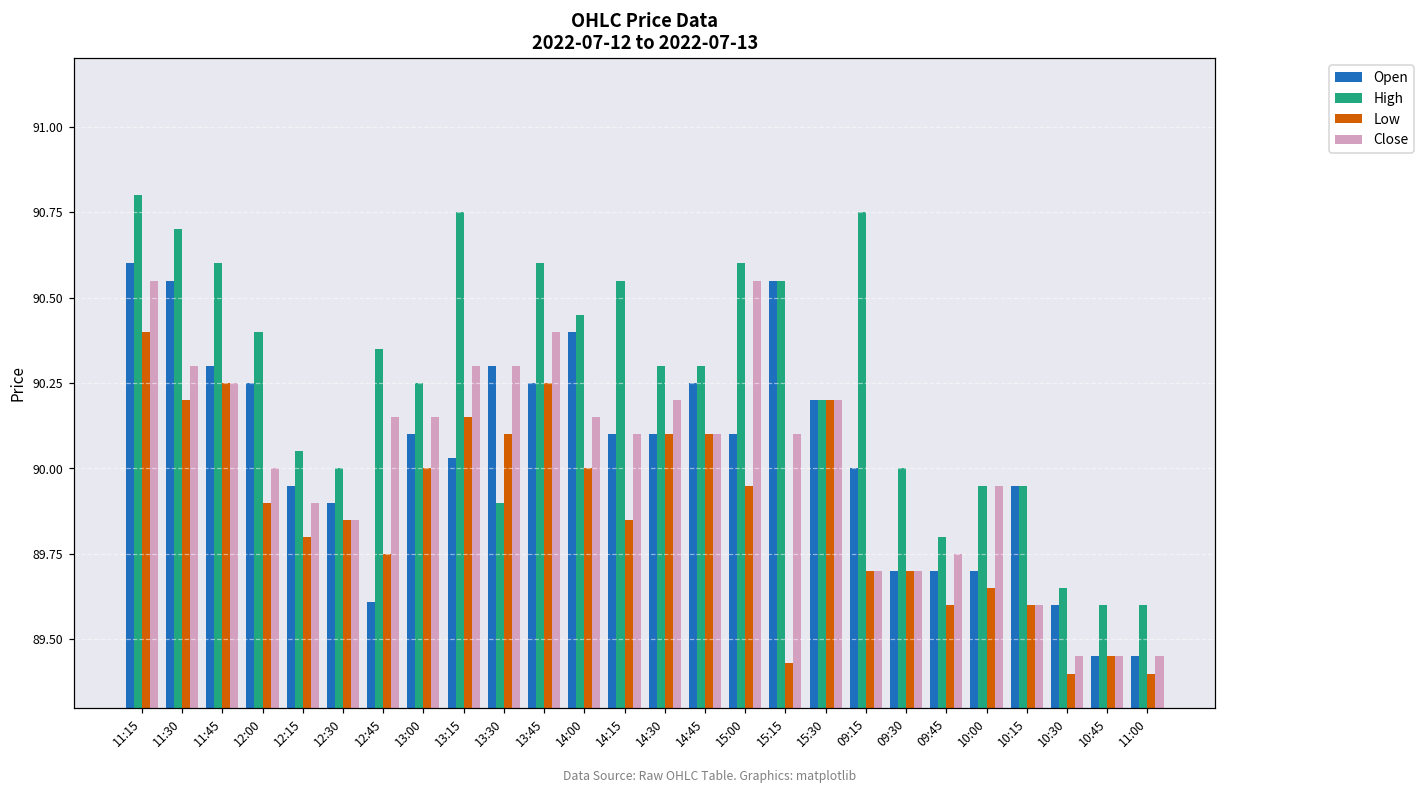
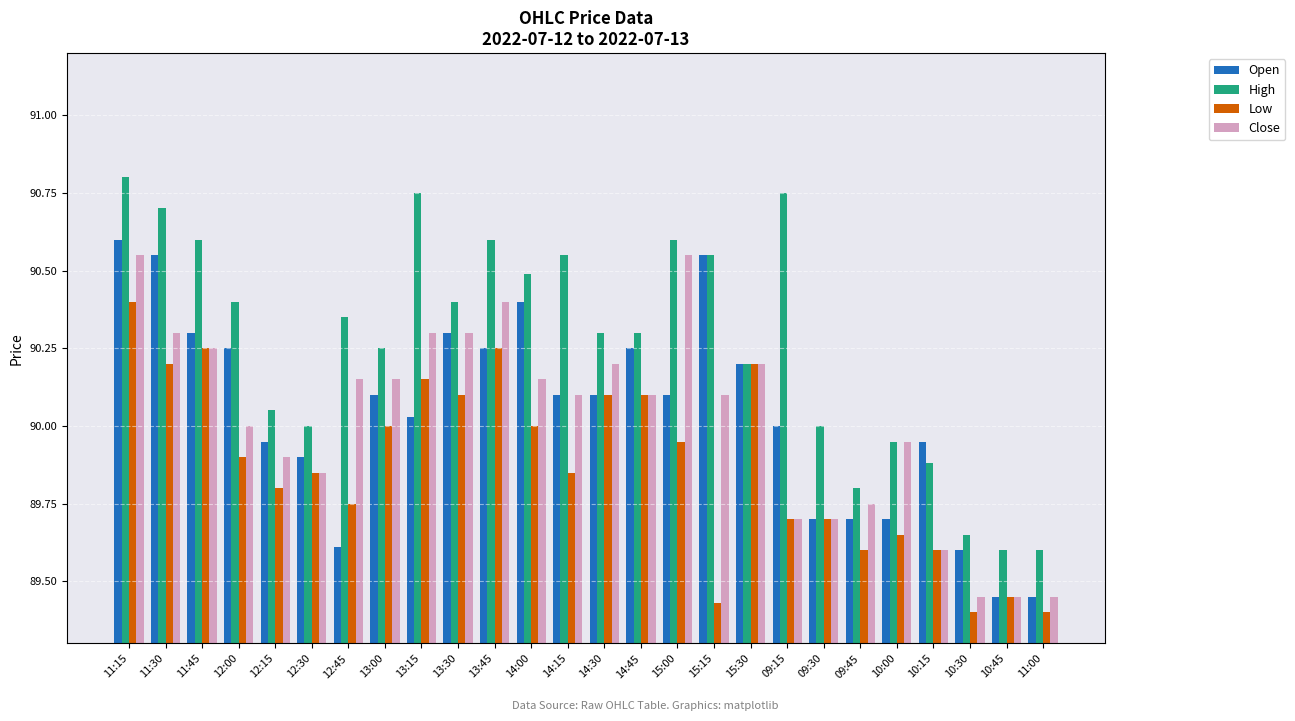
  {
    "Open": {
      "11:15": 90.60,
      "11:30": 90.55,
      "11:45": 90.30,
      "12:00": 90.25,
      "12:15": 89.95,
      "12:30": 89.90,
      "12:45": 89.61,
      "13:00": 90.10,
      "13:15": 90.03,
      "13:30": 90.30,
      "13:45": 90.25,
      "14:00": 90.40,
      "14:15": 90.10,
      "14:30": 90.10,
      "14:45": 90.25,
      "15:00": 90.10,
      "15:15": 90.55,
      "15:30": 90.20,
      "09:15": 90.00,
      "09:30": 89.70,
      "09:45": 89.70,
      "10:00": 89.70,
      "10:15": 89.95,
      "10:30": 89.60,
      "10:45": 89.45,
      "11:00": 89.45
    },
    "High": {
      "11:15": 90.80,
      "11:30": 90.70,
      "11:45": 90.60,
      "12:00": 90.40,
      "12:15": 90.05,
      "12:30": 90.00,
      "12:45": 90.35,
      "13:00": 90.25,
      "13:15": 90.75,
-     "13:30": 89.9,
+     "13:30": 90.4,
      "13:45": 90.60,
-     "14:00": 90.45,
+     "14:00": 90.49,
      "14:15": 90.55,
      "14:30": 90.30,
      "14:45": 90.30,
      "15:00": 90.60,
      "15:15": 90.55,
      "15:30": 90.20,
      "09:15": 90.75,
      "09:30": 90.00,
      "09:45": 89.80,
      "10:00": 89.95,
-     "10:15": 89.95,
+     "10:15": 89.88,
      "10:30": 89.65,
      "10:45": 89.60,
      "11:00": 89.60
    },
    "Low": {
      "11:15": 90.40,
      "11:30": 90.20,
      "11:45": 90.25,
      "12:00": 89.90,
      "12:15": 89.80,
      "12:30": 89.85,
      "12:45": 89.75,
      "13:00": 90.00,
      "13:15": 90.15,
      "13:30": 90.10,
      "13:45": 90.25,
      "14:00": 90.00,
      "14:15": 89.85,
      "14:30": 90.10,
      "14:45": 90.10,
      "15:00": 89.95,
      "15:15": 89.43,
      "15:30": 90.20,
      "09:15": 89.70,
      "09:30": 89.70,
      "09:45": 89.60,
      "10:00": 89.65,
      "10:15": 89.60,
      "10:30": 89.40,
      "10:45": 89.45,
      "11:00": 89.40
    },
    "Close": {
      "11:15": 90.55,
      "11:30": 90.30,
      "11:45": 90.25,
      "12:00": 90.00,
      "12:15": 89.90,
      "12:30": 89.85,
      "12:45": 90.15,
      "13:00": 90.15,
      "13:15": 90.30,
      "13:30": 90.30,
      "13:45": 90.40,
      "14:00": 90.15,
      "14:15": 90.10,
      "14:30": 90.20,
      "14:45": 90.10,
      "15:00": 90.55,
      "15:15": 90.10,
      "15:30": 90.20,
      "09:15": 89.70,
      "09:30": 89.70,
      "09:45": 89.75,
      "10:00": 89.95,
      "10:15": 89.60,
      "10:30": 89.45,
      "10:45": 89.45,
      "11:00": 89.45
    }
  }
